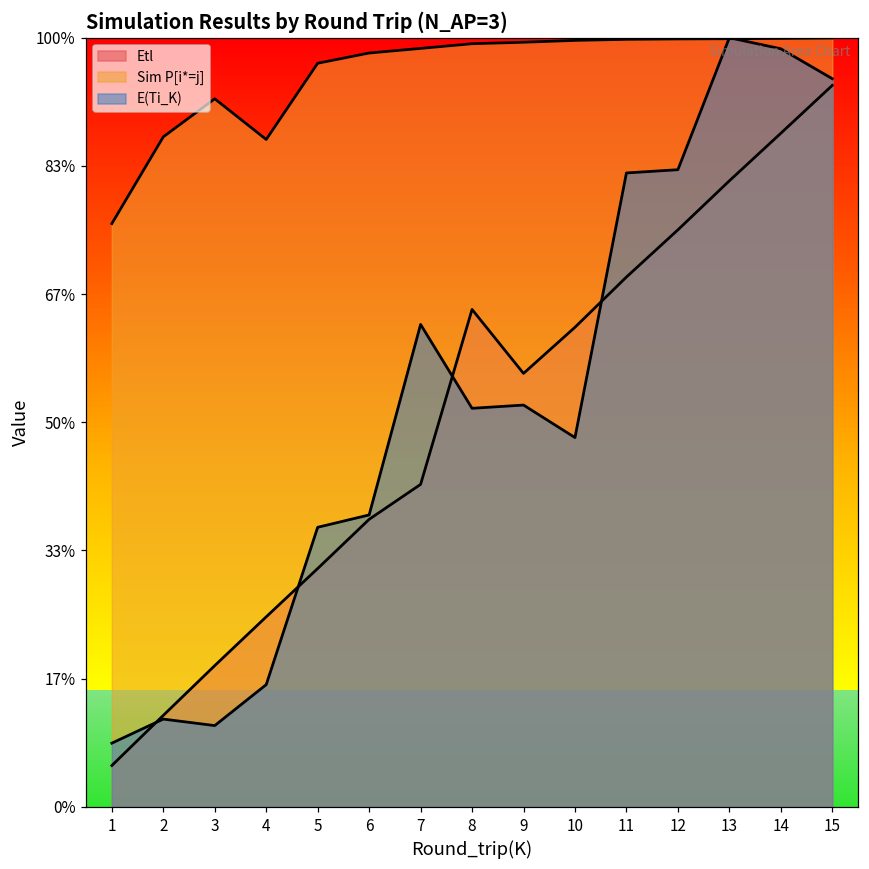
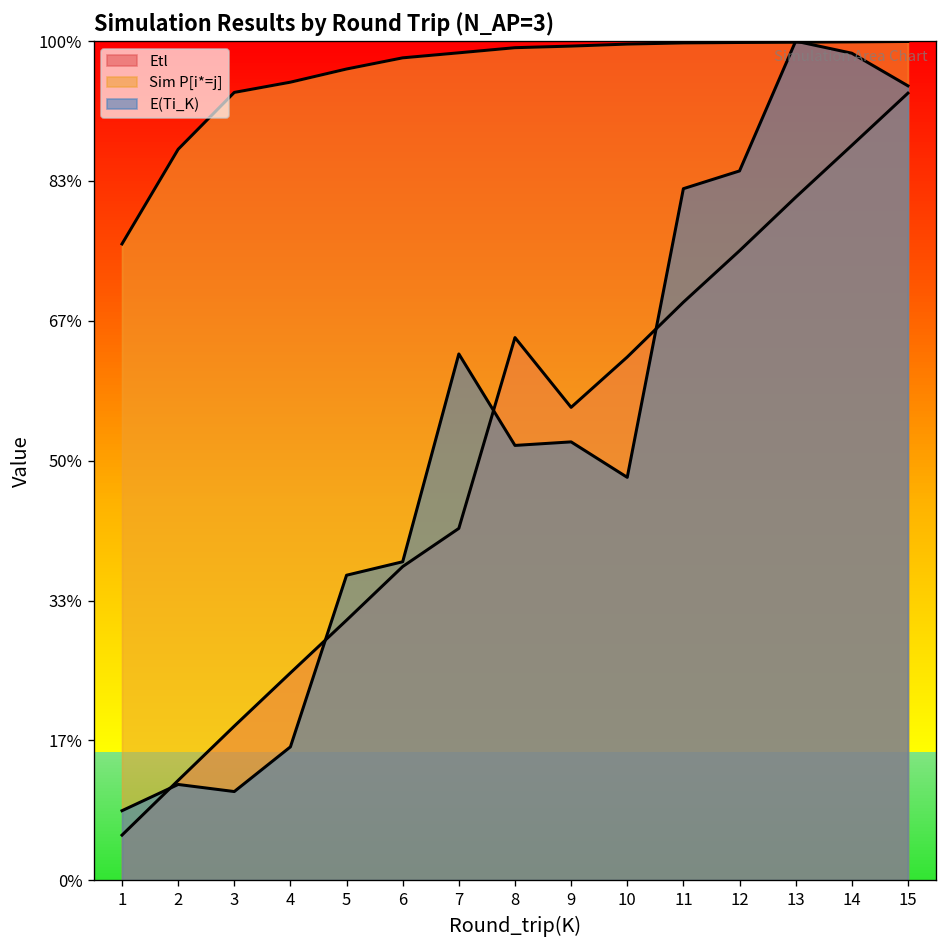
  {
    "Etl": {
      "1": "5%",
      "2": "12%",
      "3": "18%",
      "4": "25%",
      "5": "31%",
      "6": "37%",
      "7": "42%",
      "8": "65%",
      "9": "56%",
      "10": "62%",
      "11": "69%",
      "12": "75%",
      "13": "81%",
      "14": "88%",
      "15": "94%"
    },
    "Sim P[i*=j]": {
      "1": "76%",
      "2": "87%",
-     "3": "92%",
-     "4": "87%",
+     "3": "94%",
+     "4": "95%",
      "5": "97%",
      "6": "98%",
      "7": "99%",
      "8": "99%",
      "9": "99%",
      "10": "100%",
      "11": "100%",
      "12": "100%",
      "14": "100%",
      "15": "100%"
    },
    "E(Ti_K)": {
      "1": "8%",
      "2": "11%",
      "3": "11%",
      "4": "16%",
      "5": "36%",
      "6": "38%",
      "7": "63%",
      "8": "52%",
      "9": "52%",
      "10": "48%",
      "11": "82%",
-     "12": "83%",
+     "12": "85%",
      "14": "99%",
      "15": "95%"
    }
  }
